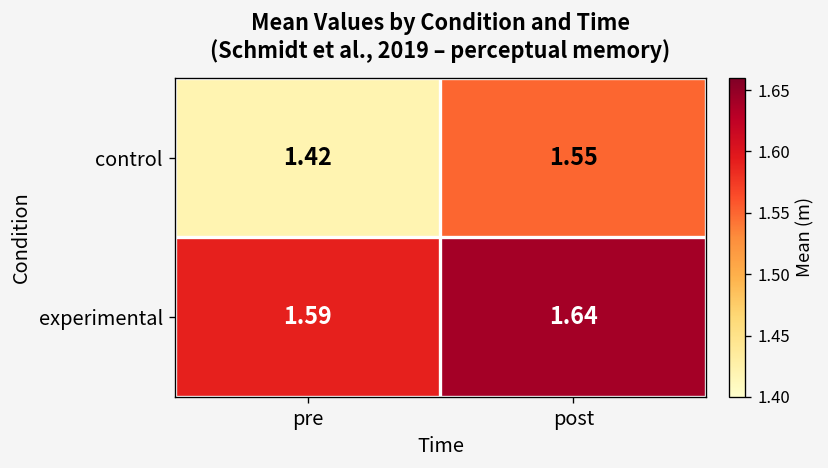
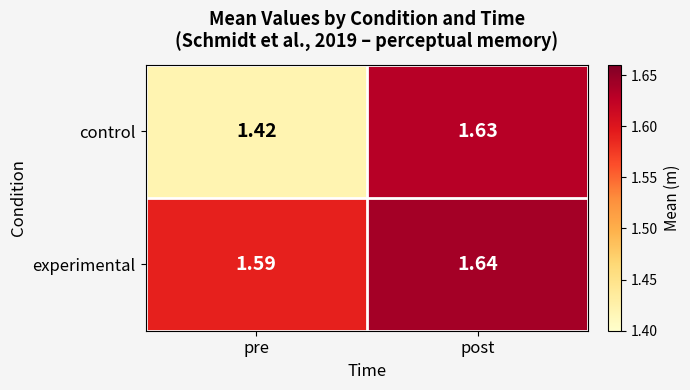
  {
    "control": {
      "pre": 1.42,
-     "post": 1.55
+     "post": 1.63
    },
    "experimental": {
      "pre": 1.59,
      "post": 1.64
    }
  }
